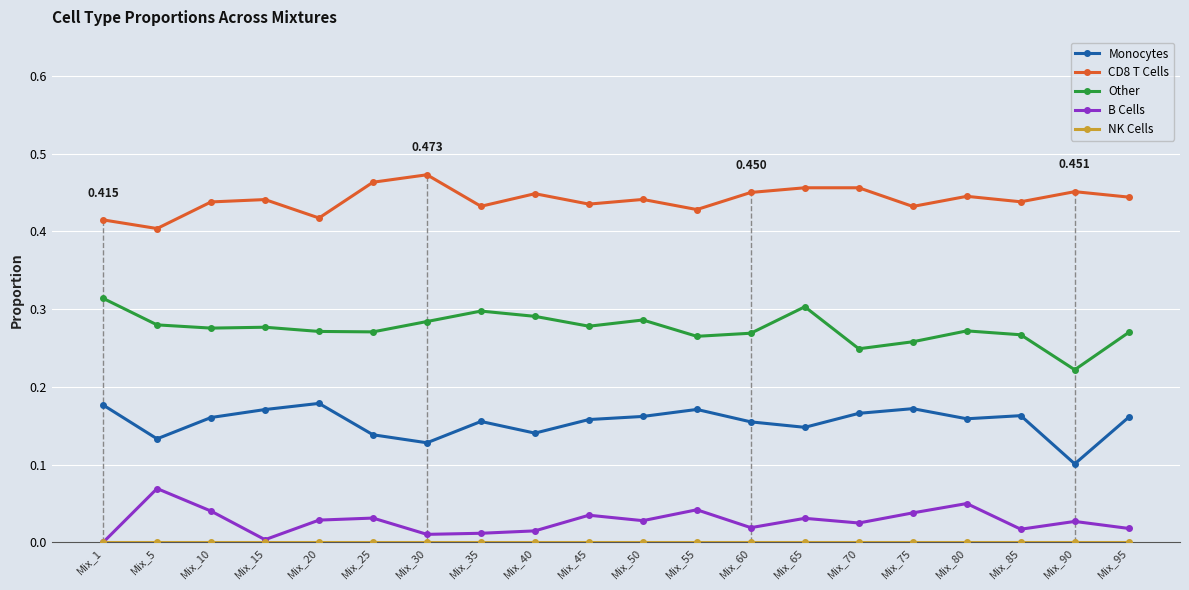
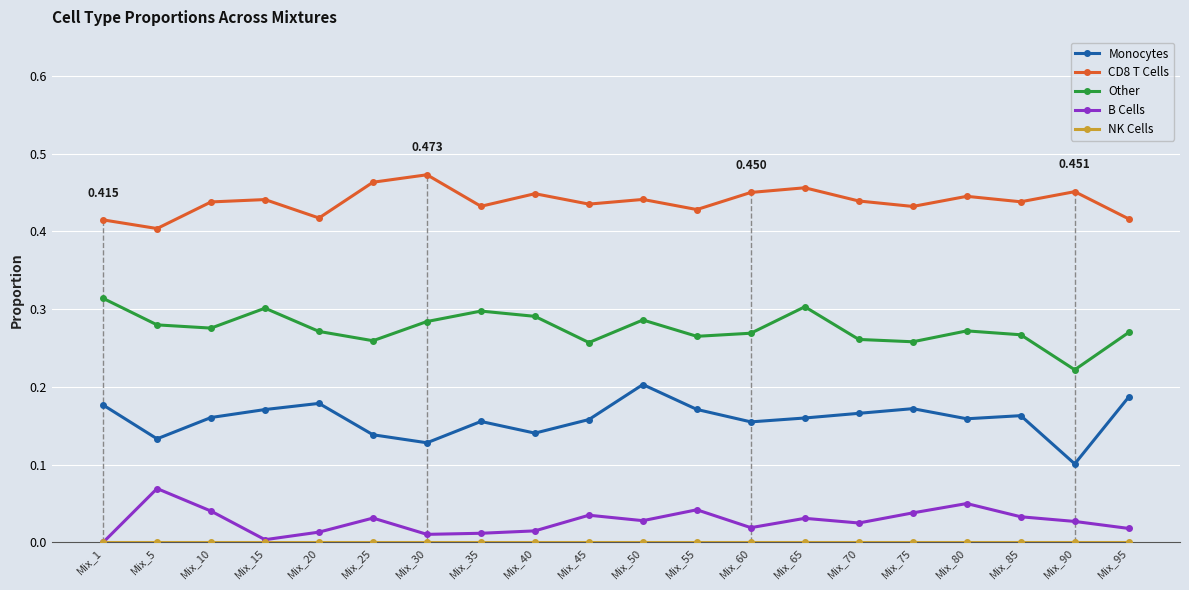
  {
    "Monocytes": {
      "Mix_1": 0.18,
      "Mix_5": 0.13,
      "Mix_10": 0.16,
      "Mix_15": 0.17,
      "Mix_20": 0.18,
      "Mix_25": 0.14,
      "Mix_30": 0.13,
      "Mix_35": 0.16,
      "Mix_40": 0.14,
      "Mix_45": 0.16,
-     "Mix_50": 0.16,
+     "Mix_50": 0.20,
      "Mix_55": 0.17,
      "Mix_60": 0.16,
-     "Mix_65": 0.15,
+     "Mix_65": 0.16,
      "Mix_70": 0.17,
      "Mix_75": 0.17,
      "Mix_80": 0.16,
      "Mix_85": 0.16,
      "Mix_90": 0.10,
-     "Mix_95": 0.16
+     "Mix_95": 0.19
    },
    "CD8 T Cells": {
      "Mix_5": 0.40,
      "Mix_10": 0.44,
      "Mix_15": 0.44,
      "Mix_20": 0.42,
      "Mix_25": 0.46,
      "Mix_35": 0.43,
      "Mix_40": 0.45,
      "Mix_45": 0.44,
      "Mix_50": 0.44,
      "Mix_55": 0.43,
      "Mix_65": 0.46,
-     "Mix_70": 0.46,
+     "Mix_70": 0.44,
      "Mix_75": 0.43,
      "Mix_80": 0.45,
      "Mix_85": 0.44,
-     "Mix_95": 0.44
+     "Mix_95": 0.42
    },
    "Other": {
      "Mix_1": 0.31,
      "Mix_5": 0.28,
      "Mix_10": 0.28,
-     "Mix_15": 0.28,
+     "Mix_15": 0.30,
      "Mix_20": 0.27,
-     "Mix_25": 0.27,
+     "Mix_25": 0.26,
      "Mix_30": 0.28,
      "Mix_35": 0.30,
      "Mix_40": 0.29,
-     "Mix_45": 0.28,
+     "Mix_45": 0.26,
      "Mix_50": 0.29,
      "Mix_55": 0.27,
      "Mix_60": 0.27,
      "Mix_65": 0.30,
-     "Mix_70": 0.25,
+     "Mix_70": 0.26,
      "Mix_75": 0.26,
      "Mix_80": 0.27,
      "Mix_85": 0.27,
      "Mix_90": 0.22,
      "Mix_95": 0.27
    },
    "B Cells": {
      "Mix_5": 0.07,
      "Mix_10": 0.04,
      "Mix_15": 0.00,
-     "Mix_20": 0.03,
+     "Mix_20": 0.01,
      "Mix_25": 0.03,
      "Mix_30": 0.01,
      "Mix_35": 0.01,
      "Mix_40": 0.01,
      "Mix_45": 0.04,
      "Mix_50": 0.03,
      "Mix_55": 0.04,
      "Mix_60": 0.02,
      "Mix_65": 0.03,
      "Mix_70": 0.03,
      "Mix_75": 0.04,
      "Mix_80": 0.05,
-     "Mix_85": 0.02,
+     "Mix_85": 0.03,
      "Mix_90": 0.03,
      "Mix_95": 0.02
    },
    "NK Cells": {
      "Mix_5": 0.00,
      "Mix_10": 0.00,
      "Mix_15": 0.00,
      "Mix_20": 0.00,
      "Mix_25": 0.00,
      "Mix_35": 0.00,
      "Mix_40": 0.00,
      "Mix_45": 0.00,
      "Mix_50": 0.00,
      "Mix_55": 0.00,
      "Mix_65": 0.00,
      "Mix_70": 0.00,
      "Mix_75": 0.00,
      "Mix_80": 0.00,
      "Mix_85": 0.00,
      "Mix_95": 0.00
    }
  }
